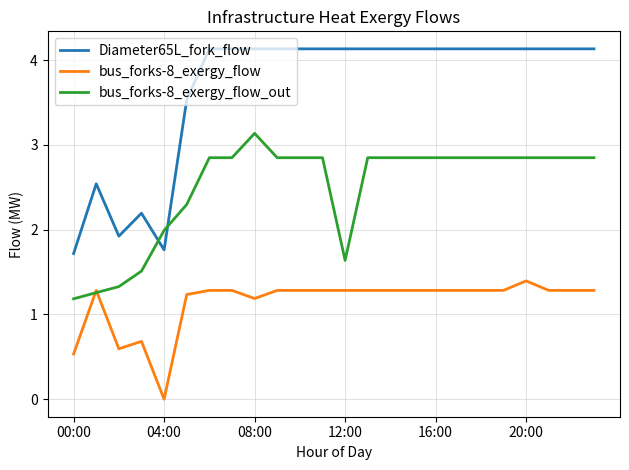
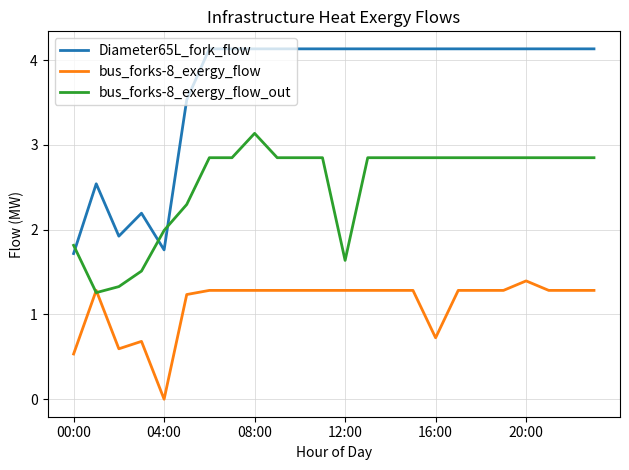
  {
    "Diameter65L_fork_flow": {
      "00:00": 1.7,
      "04:00": 1.8,
      "12:00": 4.1,
      "16:00": 4.1,
      "20:00": 4.1
    },
    "bus_forks-8_exergy_flow": {
      "00:00": 0.5,
      "04:00": 0.0,
-     "08:00": 1.2,
+     "08:00": 1.3,
      "12:00": 1.3,
-     "16:00": 1.3,
+     "16:00": 0.7,
      "20:00": 1.4
    },
    "bus_forks-8_exergy_flow_out": {
-     "00:00": 1.2,
+     "00:00": 1.8,
      "04:00": 2.0,
      "08:00": 3.1,
      "12:00": 1.6,
      "16:00": 2.8,
      "20:00": 2.8
    }
  }
